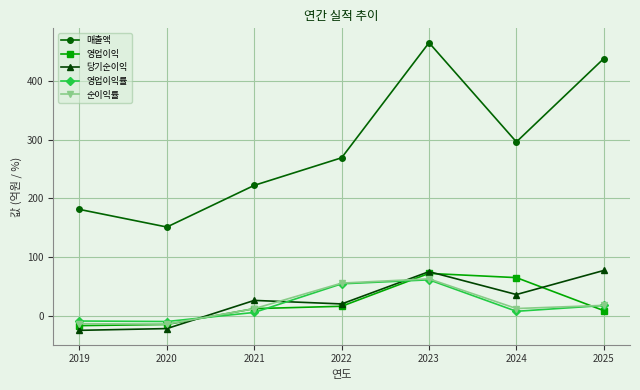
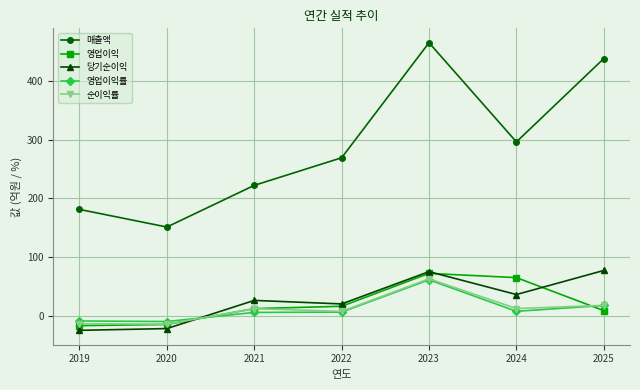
  {
    "영업이익": {
      "2024": 60,
      "2025": 10
    },
    "영업이익률": {
      "2019": -10,
      "2020": -10,
      "2021": 10,
-     "2022": 50,
+     "2022": 10,
      "2024": 10
    },
    "순이익률": {
-     "2022": 60,
+     "2022": 10,
      "2024": 10
    }
  }
